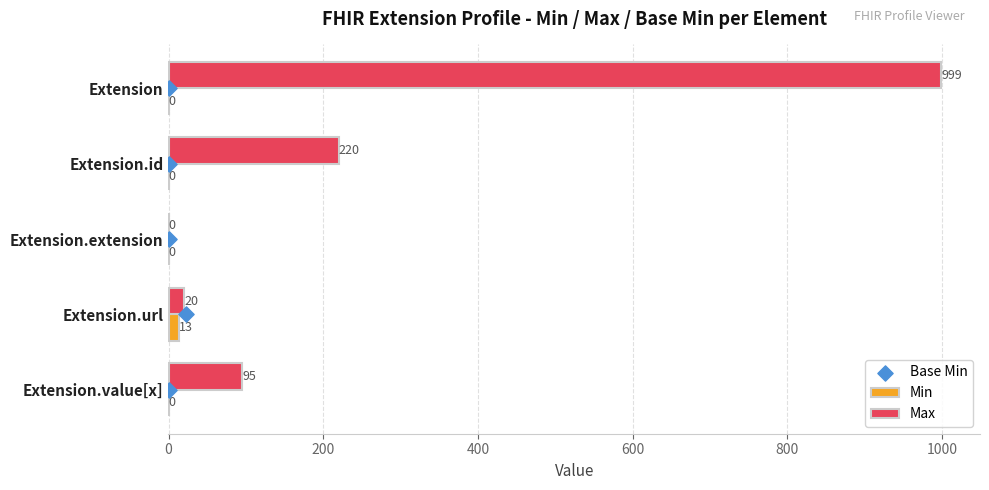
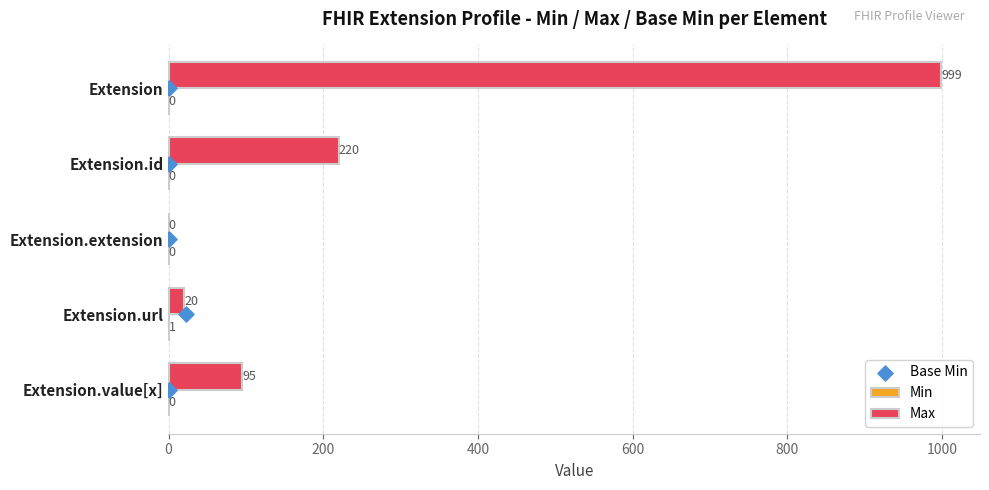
  {
    "Min": {
      "Extension": 0,
      "Extension.id": 0,
      "Extension.extension": 0,
-     "Extension.url": 13,
+     "Extension.url": 1,
      "Extension.value[x]": 0
    },
    "Max": {
      "Extension": 999,
      "Extension.id": 220,
      "Extension.extension": 0,
      "Extension.url": 20,
      "Extension.value[x]": 95
    }
  }
